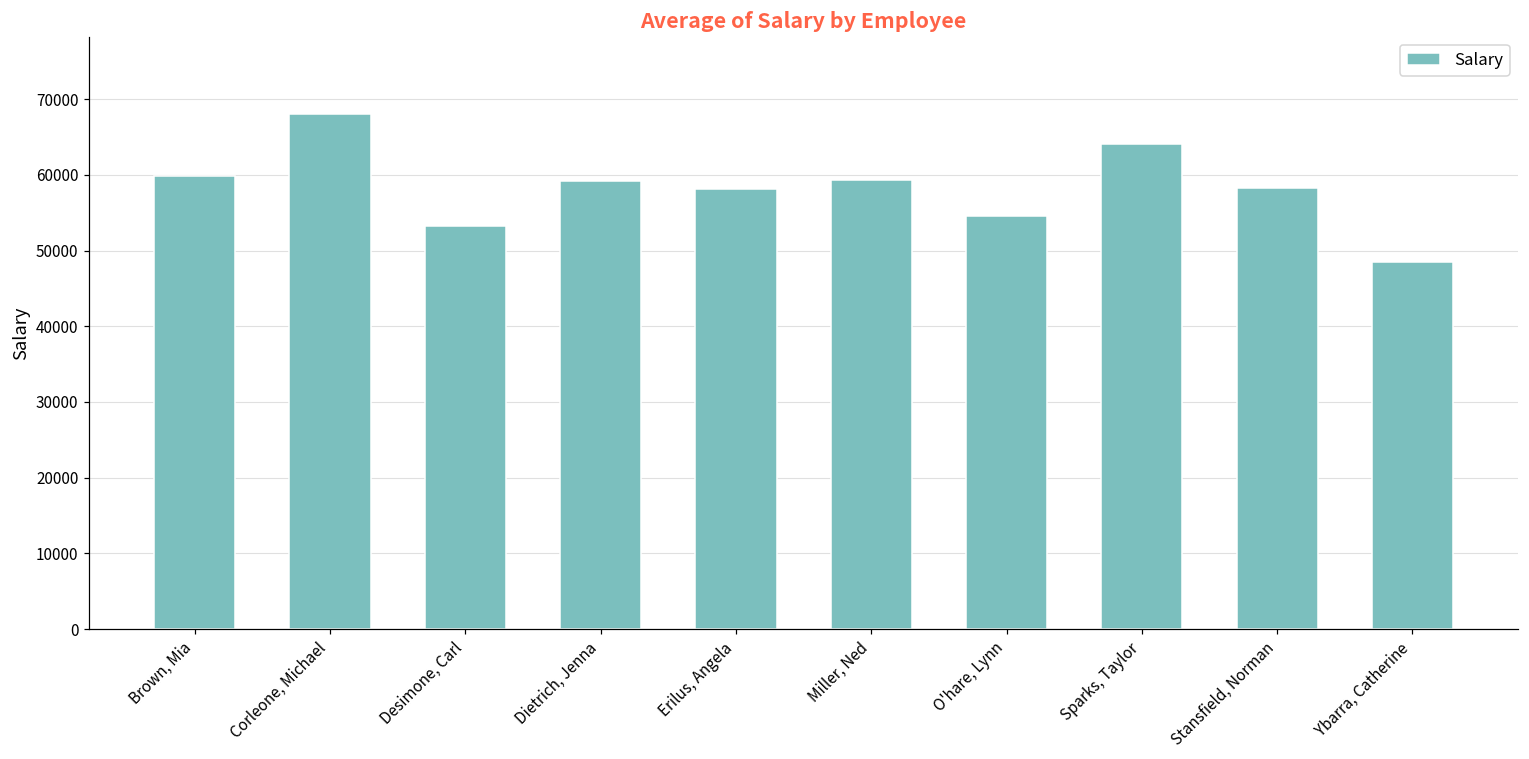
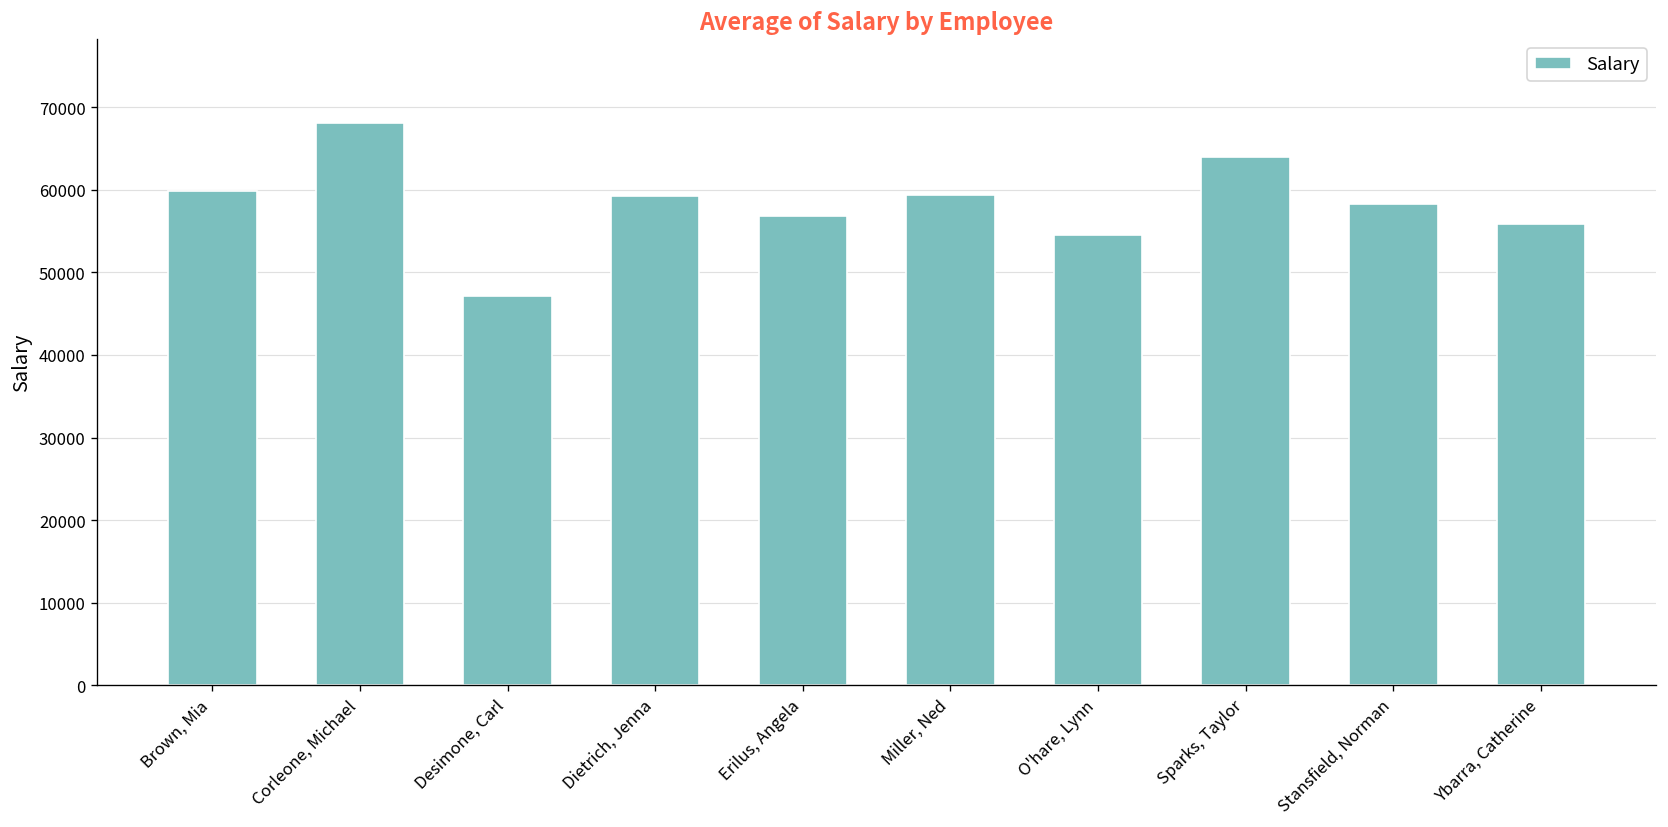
  {
    "Brown, Mia": 60000,
    "Corleone, Michael": 68000,
-   "Desimone, Carl": 53000,
+   "Desimone, Carl": 47000,
    "Dietrich, Jenna": 59000,
-   "Erilus, Angela": 58000,
+   "Erilus, Angela": 57000,
    "Miller, Ned": 59000,
    "O'hare, Lynn": 55000,
    "Sparks, Taylor": 64000,
    "Stansfield, Norman": 58000,
-   "Ybarra, Catherine": 49000
+   "Ybarra, Catherine": 56000
  }
